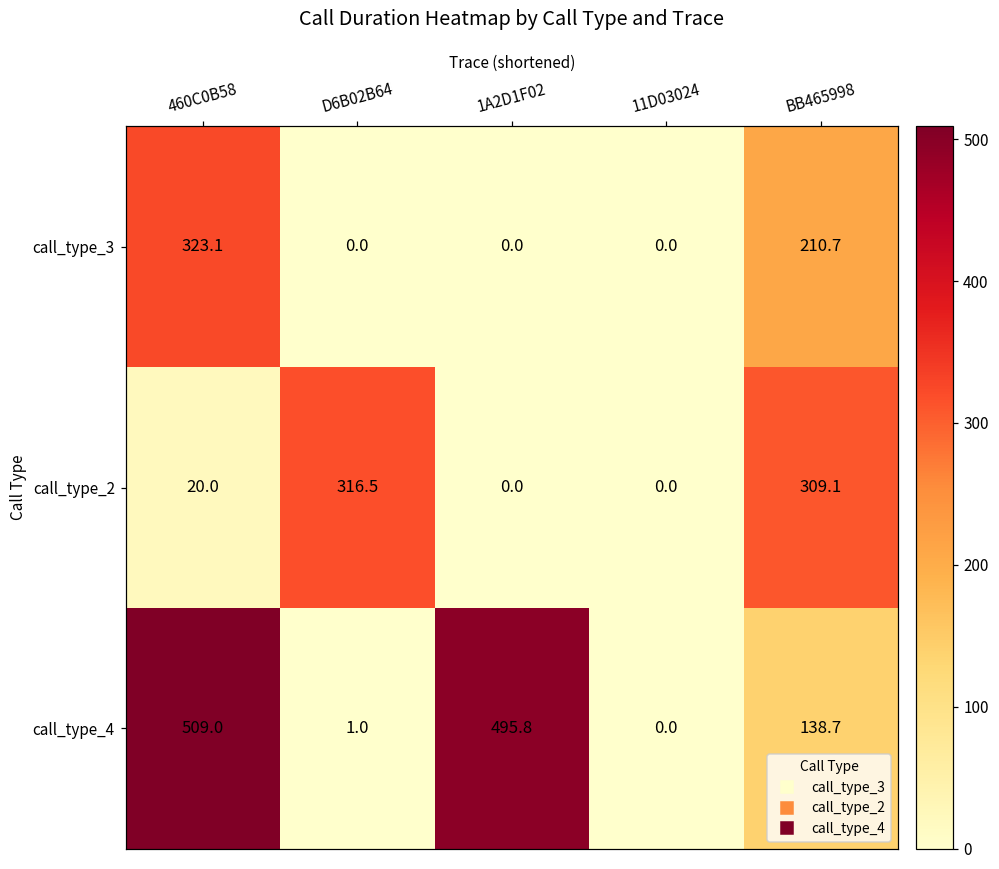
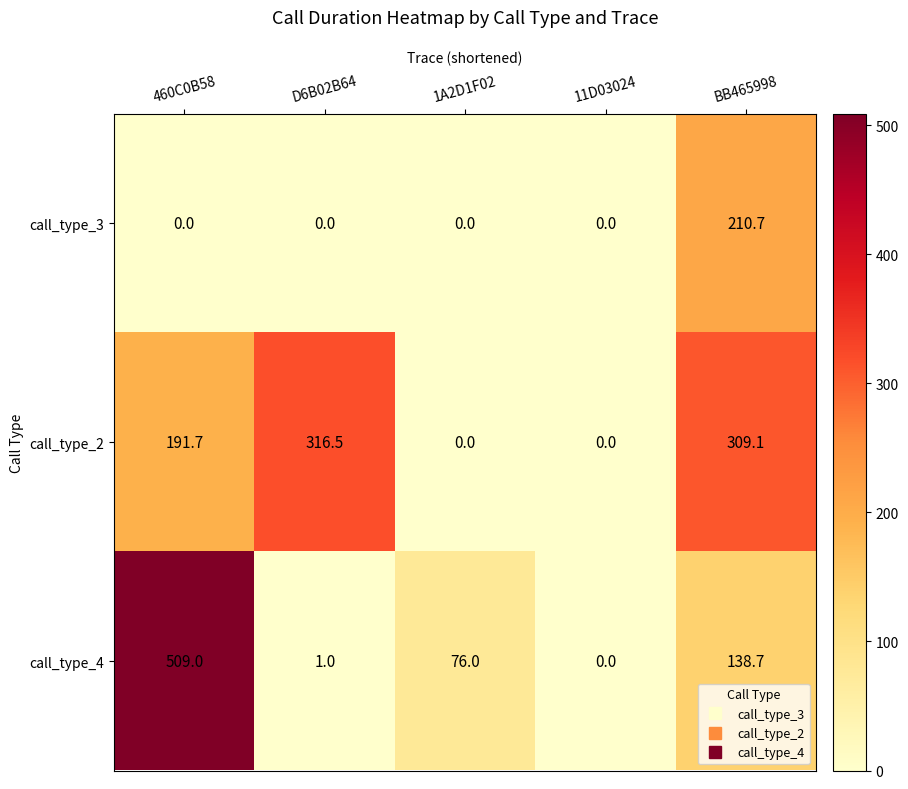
  {
    "call_type_3": {
-     "460C0B58": 323.1,
+     "460C0B58": 0.0,
      "D6B02B64": 0.0,
      "1A2D1F02": 0.0,
      "11D03024": 0.0,
      "BB465998": 210.7
    },
    "call_type_2": {
-     "460C0B58": 20.0,
+     "460C0B58": 191.7,
      "D6B02B64": 316.5,
      "1A2D1F02": 0.0,
      "11D03024": 0.0,
      "BB465998": 309.1
    },
    "call_type_4": {
      "460C0B58": 509.0,
      "D6B02B64": 1.0,
-     "1A2D1F02": 495.8,
+     "1A2D1F02": 76.0,
      "11D03024": 0.0,
      "BB465998": 138.7
    }
  }
